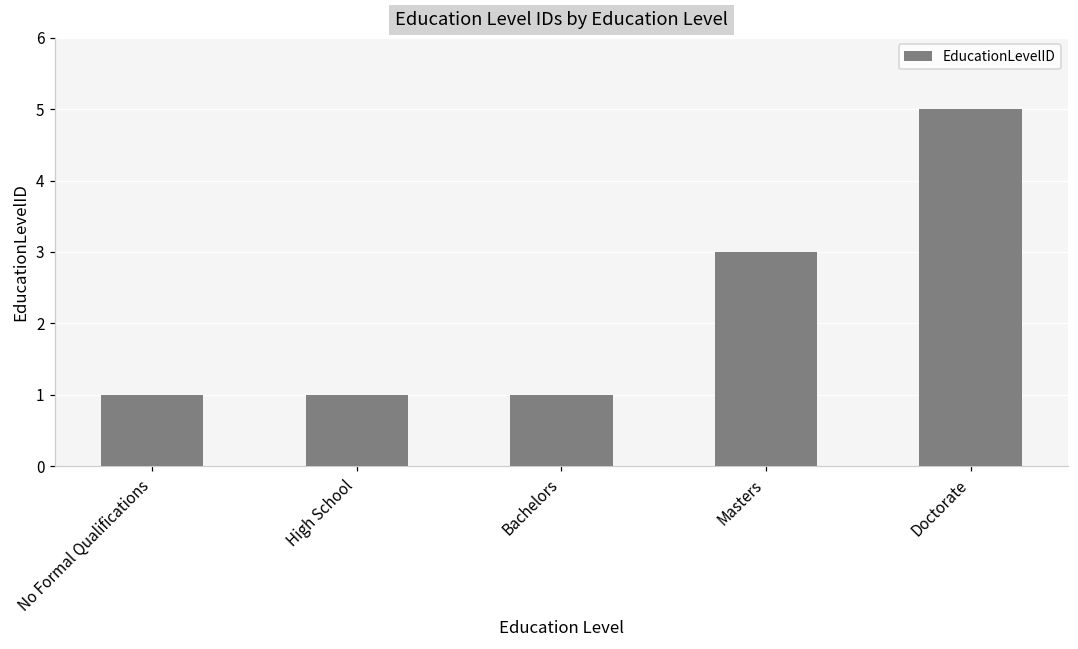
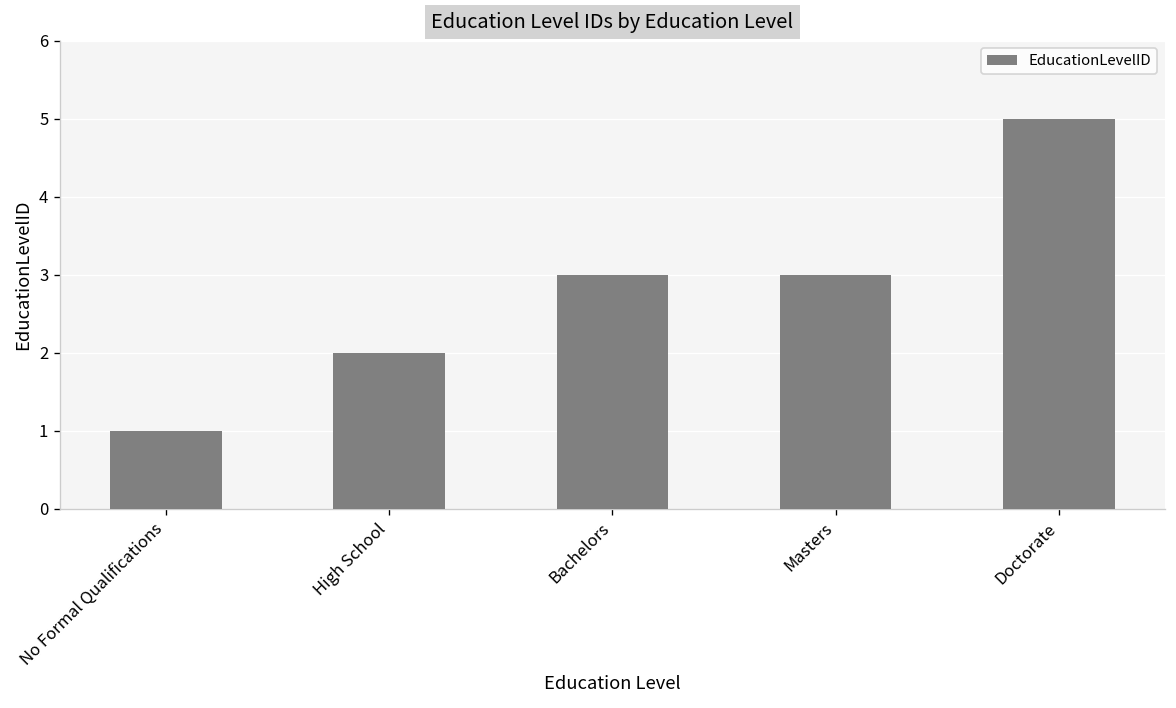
  {
    "No Formal Qualifications": 1,
-   "High School": 1,
-   "Bachelors": 1,
+   "High School": 2,
+   "Bachelors": 3,
    "Masters": 3,
    "Doctorate": 5
  }
